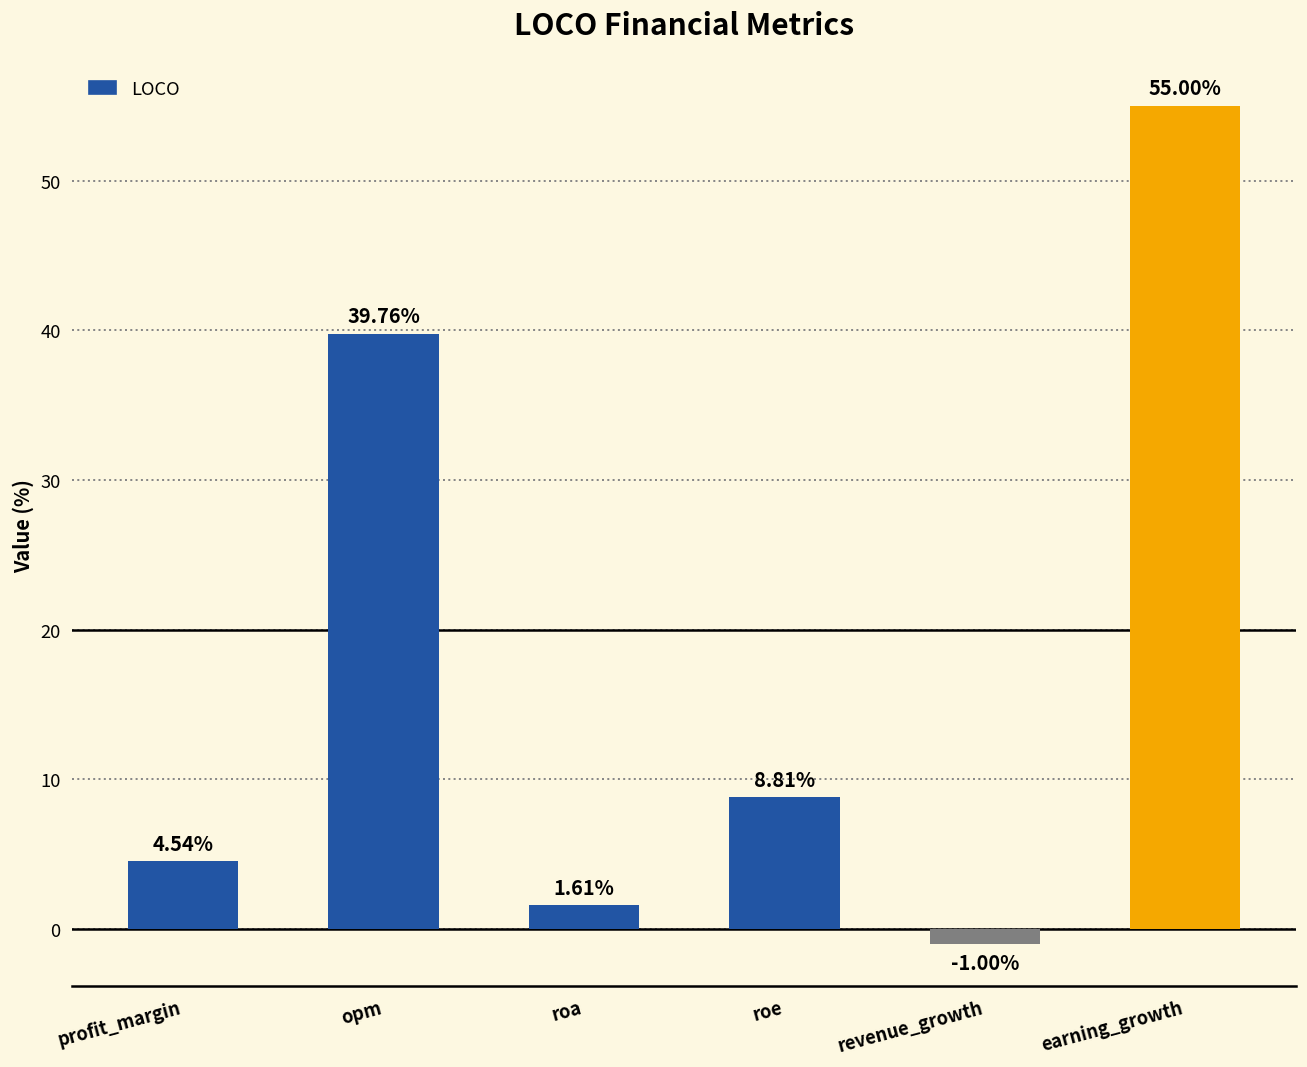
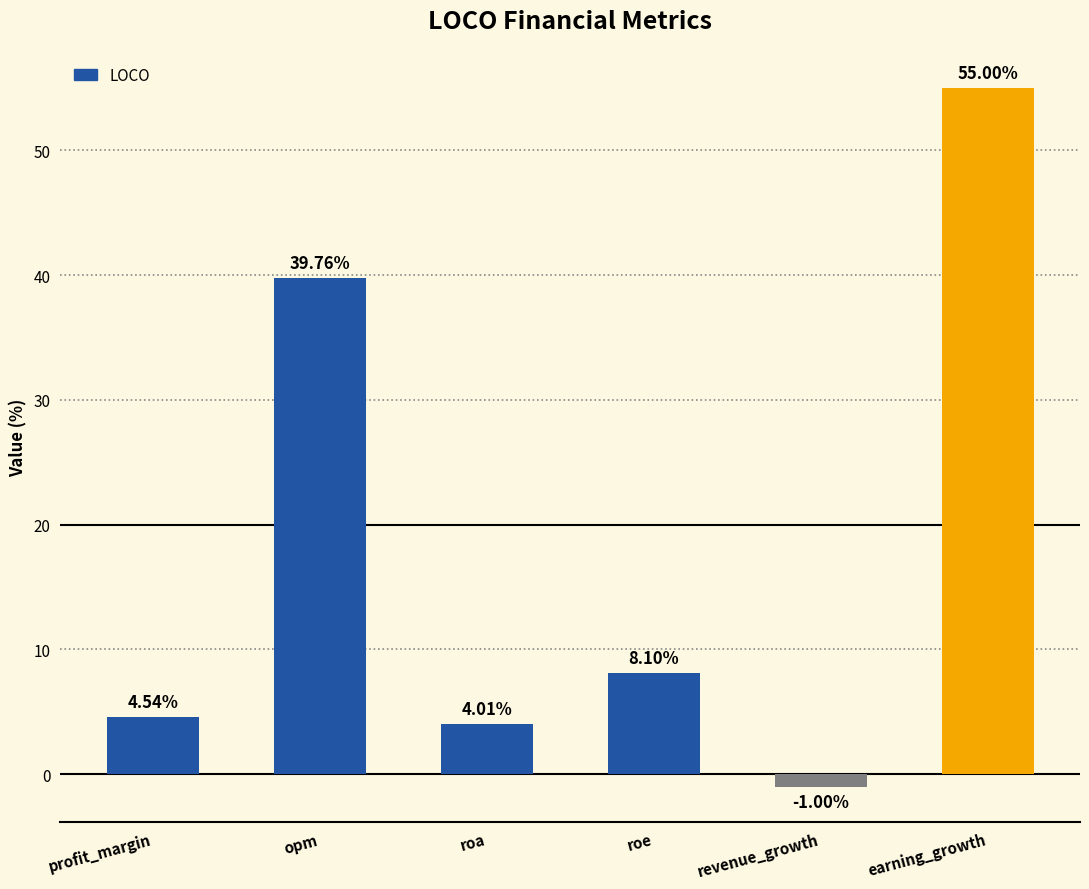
  {
    "profit_margin": "4.54%",
    "opm": "39.76%",
-   "roa": "1.61%",
-   "roe": "8.81%",
+   "roa": "4.01%",
+   "roe": "8.10%",
    "revenue_growth": "-1.00%",
    "earning_growth": "55.00%"
  }
